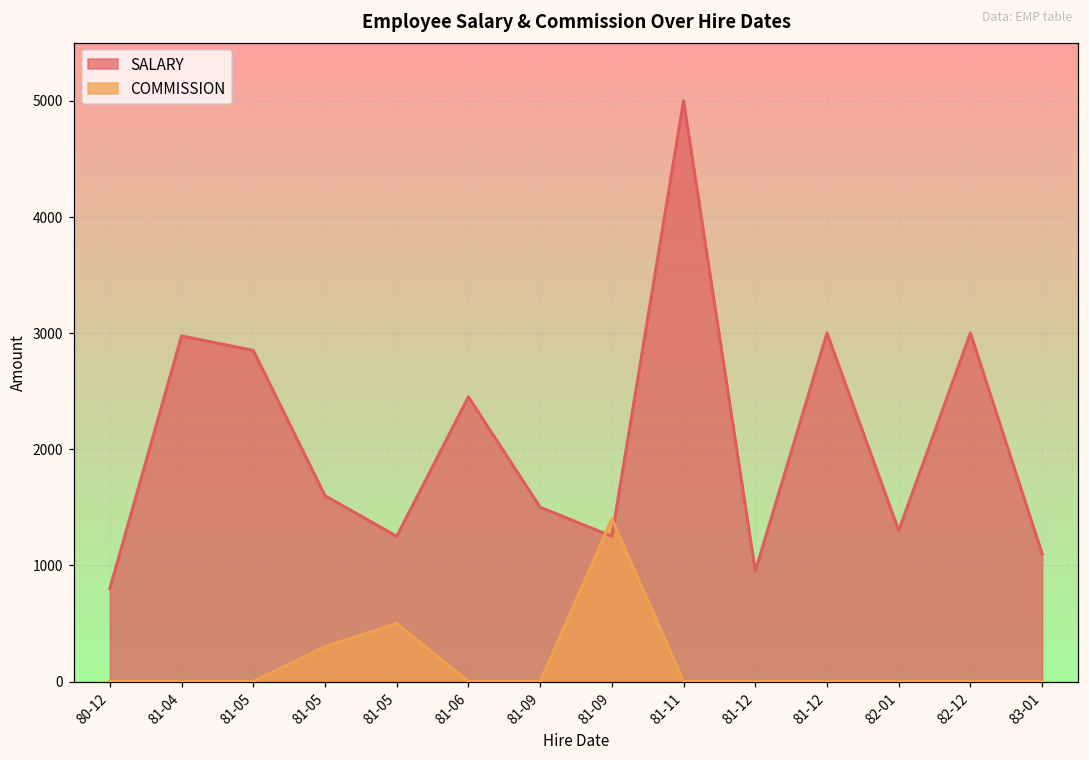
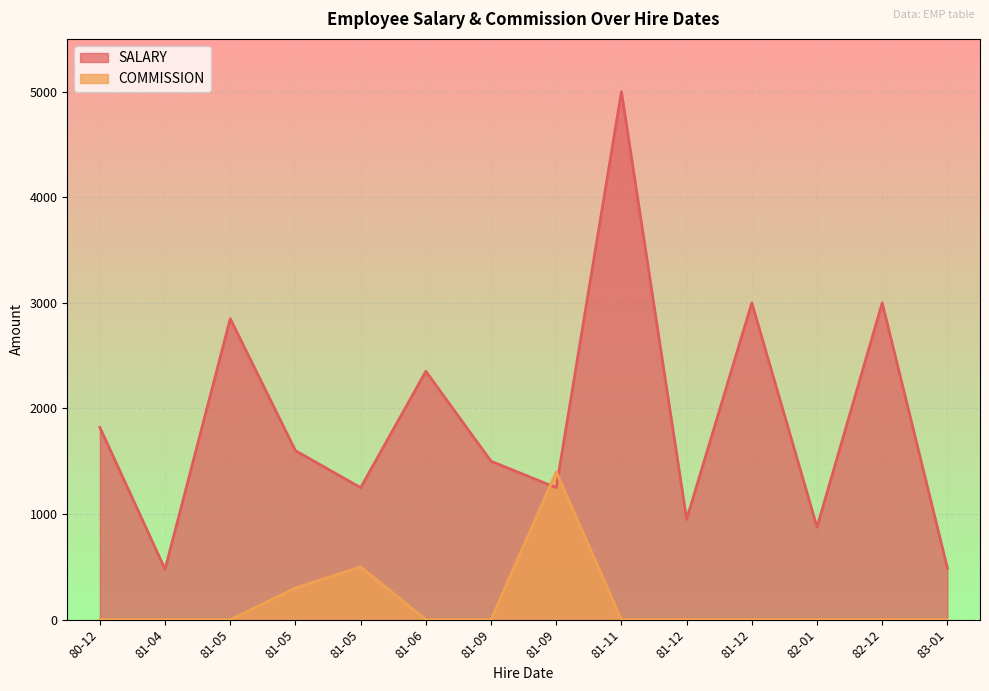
  {
    "SALARY": {
-     "80-12": 800,
-     "81-04": 2980,
-     "81-06": 2450,
+     "80-12": 1820,
+     "81-04": 480,
+     "81-06": 2350,
      "81-11": 5000,
-     "82-01": 1300,
+     "82-01": 880,
      "82-12": 3000,
-     "83-01": 1100
+     "83-01": 490
    },
    "COMMISSION": {
      "80-12": 0,
      "81-04": 0,
      "81-06": 0,
      "81-11": 0,
      "82-01": 0,
      "82-12": 0,
      "83-01": 0
    }
  }
